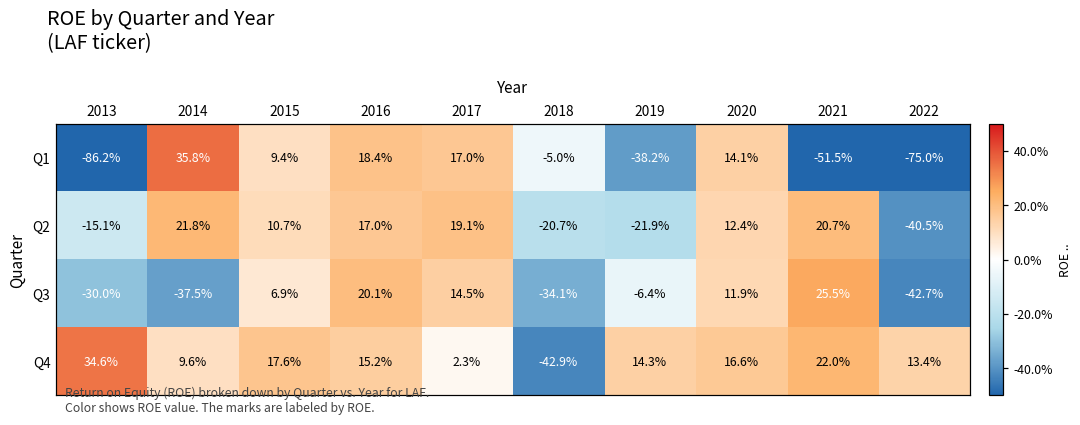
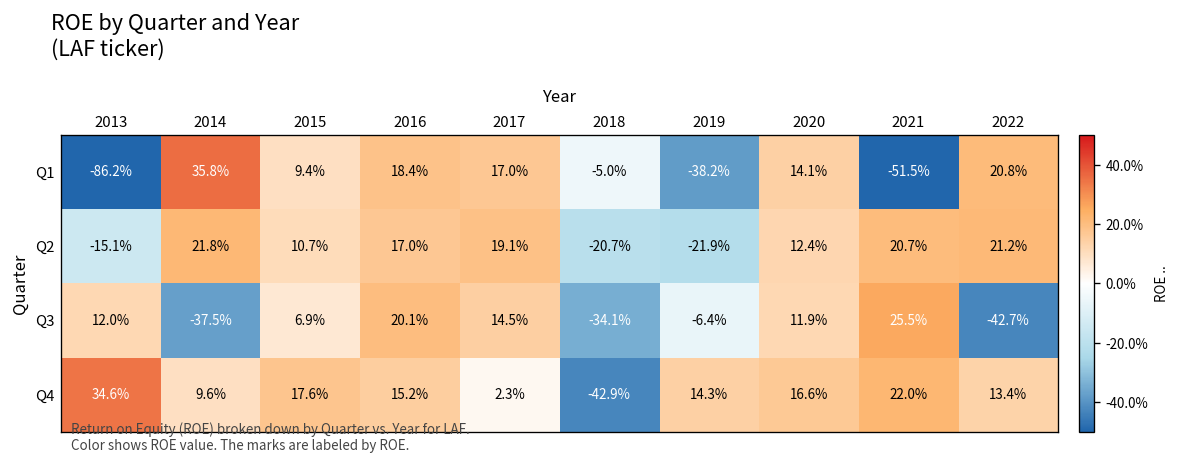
  {
    "Q1": {
      "2013": "-86.2%",
      "2014": "35.8%",
      "2015": "9.4%",
      "2016": "18.4%",
      "2017": "17.0%",
      "2018": "-5.0%",
      "2019": "-38.2%",
      "2020": "14.1%",
      "2021": "-51.5%",
-     "2022": "-75.0%"
+     "2022": "20.8%"
    },
    "Q2": {
      "2013": "-15.1%",
      "2014": "21.8%",
      "2015": "10.7%",
      "2016": "17.0%",
      "2017": "19.1%",
      "2018": "-20.7%",
      "2019": "-21.9%",
      "2020": "12.4%",
      "2021": "20.7%",
-     "2022": "-40.5%"
+     "2022": "21.2%"
    },
    "Q3": {
-     "2013": "-30.0%",
+     "2013": "12.0%",
      "2014": "-37.5%",
      "2015": "6.9%",
      "2016": "20.1%",
      "2017": "14.5%",
      "2018": "-34.1%",
      "2019": "-6.4%",
      "2020": "11.9%",
      "2021": "25.5%",
      "2022": "-42.7%"
    },
    "Q4": {
      "2013": "34.6%",
      "2014": "9.6%",
      "2015": "17.6%",
      "2016": "15.2%",
      "2017": "2.3%",
      "2018": "-42.9%",
      "2019": "14.3%",
      "2020": "16.6%",
      "2021": "22.0%",
      "2022": "13.4%"
    }
  }
